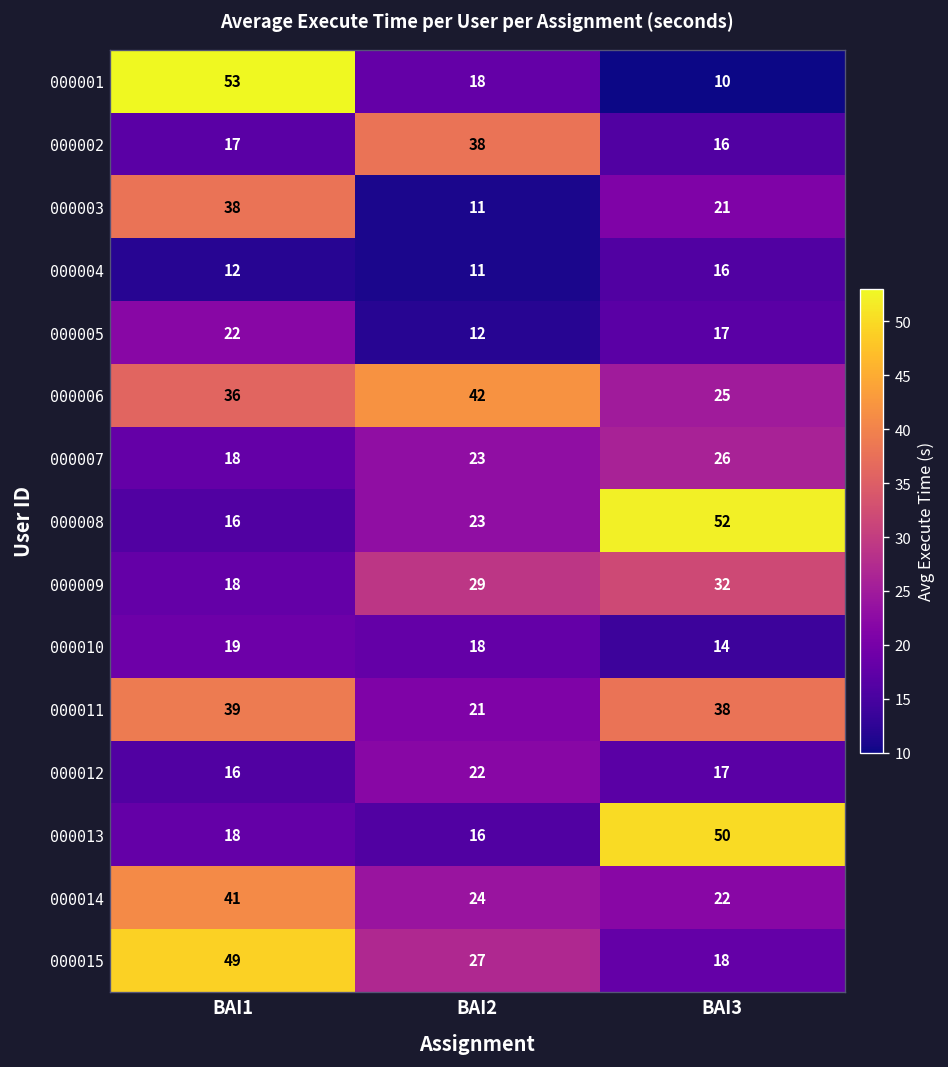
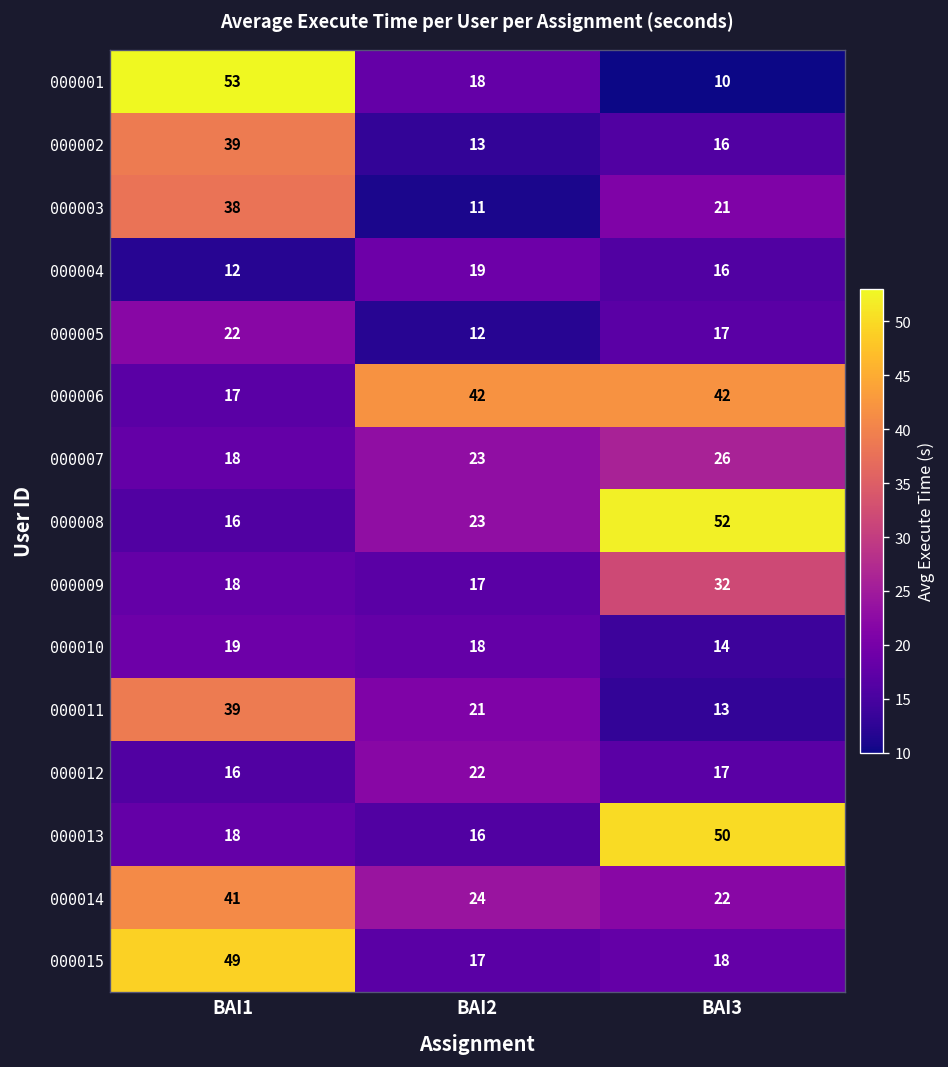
  {
    "000001": {
      "BAI1": 53,
      "BAI2": 18,
      "BAI3": 10
    },
    "000002": {
-     "BAI1": 17,
-     "BAI2": 38,
+     "BAI1": 39,
+     "BAI2": 13,
      "BAI3": 16
    },
    "000003": {
      "BAI1": 38,
      "BAI2": 11,
      "BAI3": 21
    },
    "000004": {
      "BAI1": 12,
-     "BAI2": 11,
+     "BAI2": 19,
      "BAI3": 16
    },
    "000005": {
      "BAI1": 22,
      "BAI2": 12,
      "BAI3": 17
    },
    "000006": {
-     "BAI1": 36,
+     "BAI1": 17,
      "BAI2": 42,
-     "BAI3": 25
+     "BAI3": 42
    },
    "000007": {
      "BAI1": 18,
      "BAI2": 23,
      "BAI3": 26
    },
    "000008": {
      "BAI1": 16,
      "BAI2": 23,
      "BAI3": 52
    },
    "000009": {
      "BAI1": 18,
-     "BAI2": 29,
+     "BAI2": 17,
      "BAI3": 32
    },
    "000010": {
      "BAI1": 19,
      "BAI2": 18,
      "BAI3": 14
    },
    "000011": {
      "BAI1": 39,
      "BAI2": 21,
-     "BAI3": 38
+     "BAI3": 13
    },
    "000012": {
      "BAI1": 16,
      "BAI2": 22,
      "BAI3": 17
    },
    "000013": {
      "BAI1": 18,
      "BAI2": 16,
      "BAI3": 50
    },
    "000014": {
      "BAI1": 41,
      "BAI2": 24,
      "BAI3": 22
    },
    "000015": {
      "BAI1": 49,
-     "BAI2": 27,
+     "BAI2": 17,
      "BAI3": 18
    }
  }
